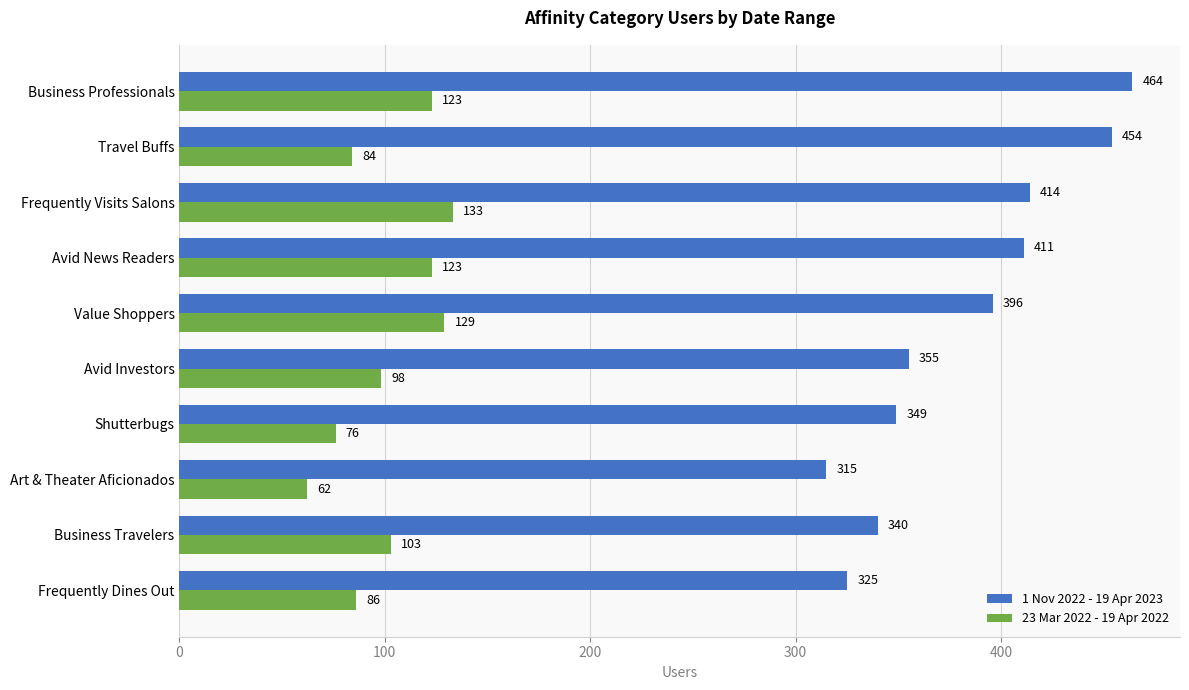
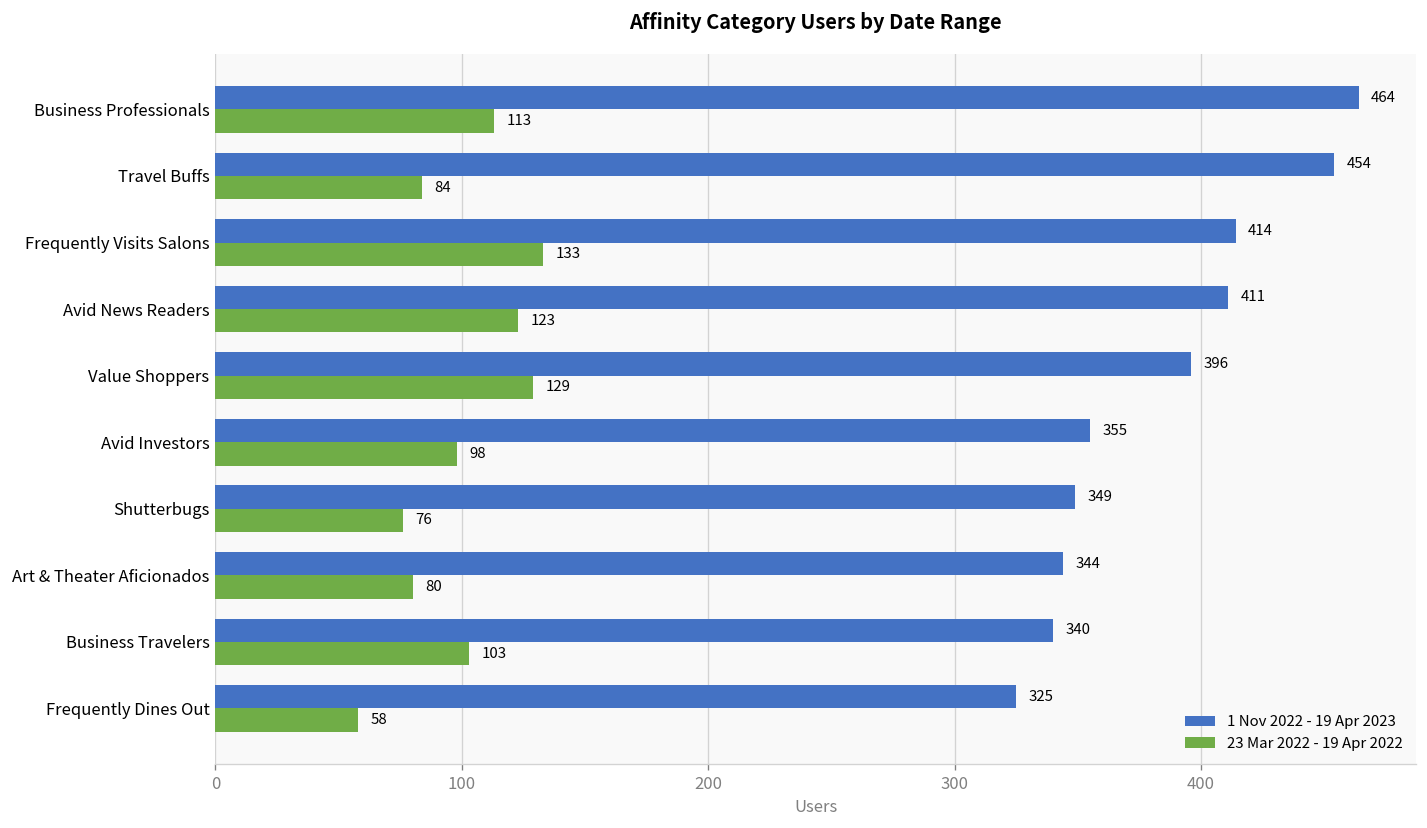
  {
    "1 Nov 2022 - 19 Apr 2023": {
      "Business Professionals": 464,
      "Travel Buffs": 454,
      "Frequently Visits Salons": 414,
      "Avid News Readers": 411,
      "Value Shoppers": 396,
      "Avid Investors": 355,
      "Shutterbugs": 349,
-     "Art & Theater Aficionados": 315,
+     "Art & Theater Aficionados": 344,
      "Business Travelers": 340,
      "Frequently Dines Out": 325
    },
    "23 Mar 2022 - 19 Apr 2022": {
-     "Business Professionals": 123,
+     "Business Professionals": 113,
      "Travel Buffs": 84,
      "Frequently Visits Salons": 133,
      "Avid News Readers": 123,
      "Value Shoppers": 129,
      "Avid Investors": 98,
      "Shutterbugs": 76,
-     "Art & Theater Aficionados": 62,
+     "Art & Theater Aficionados": 80,
      "Business Travelers": 103,
-     "Frequently Dines Out": 86
+     "Frequently Dines Out": 58
    }
  }
